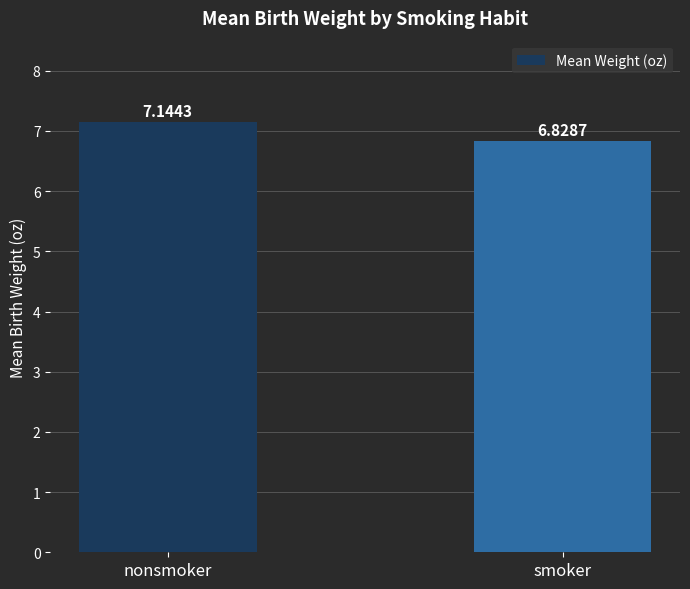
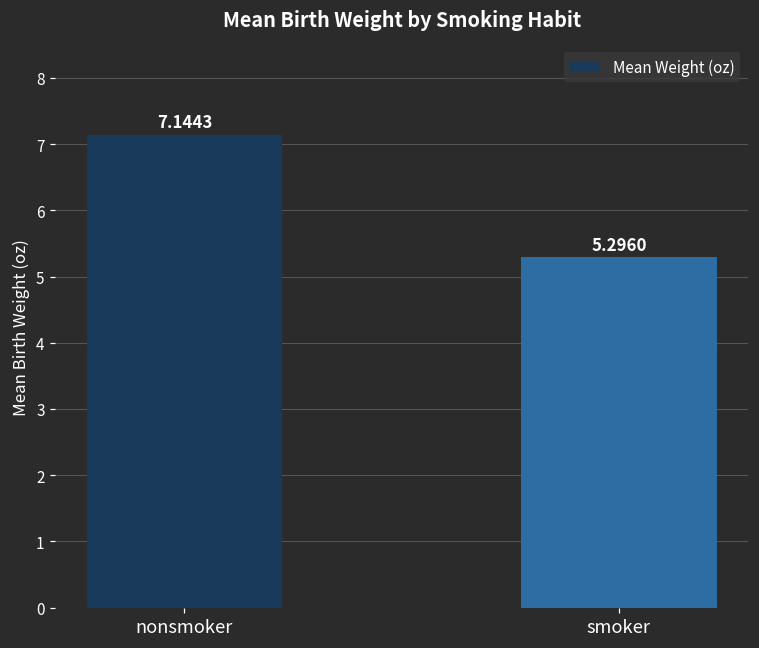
  {
    "nonsmoker": 7.1443,
-   "smoker": 6.8287
+   "smoker": 5.2960
  }
